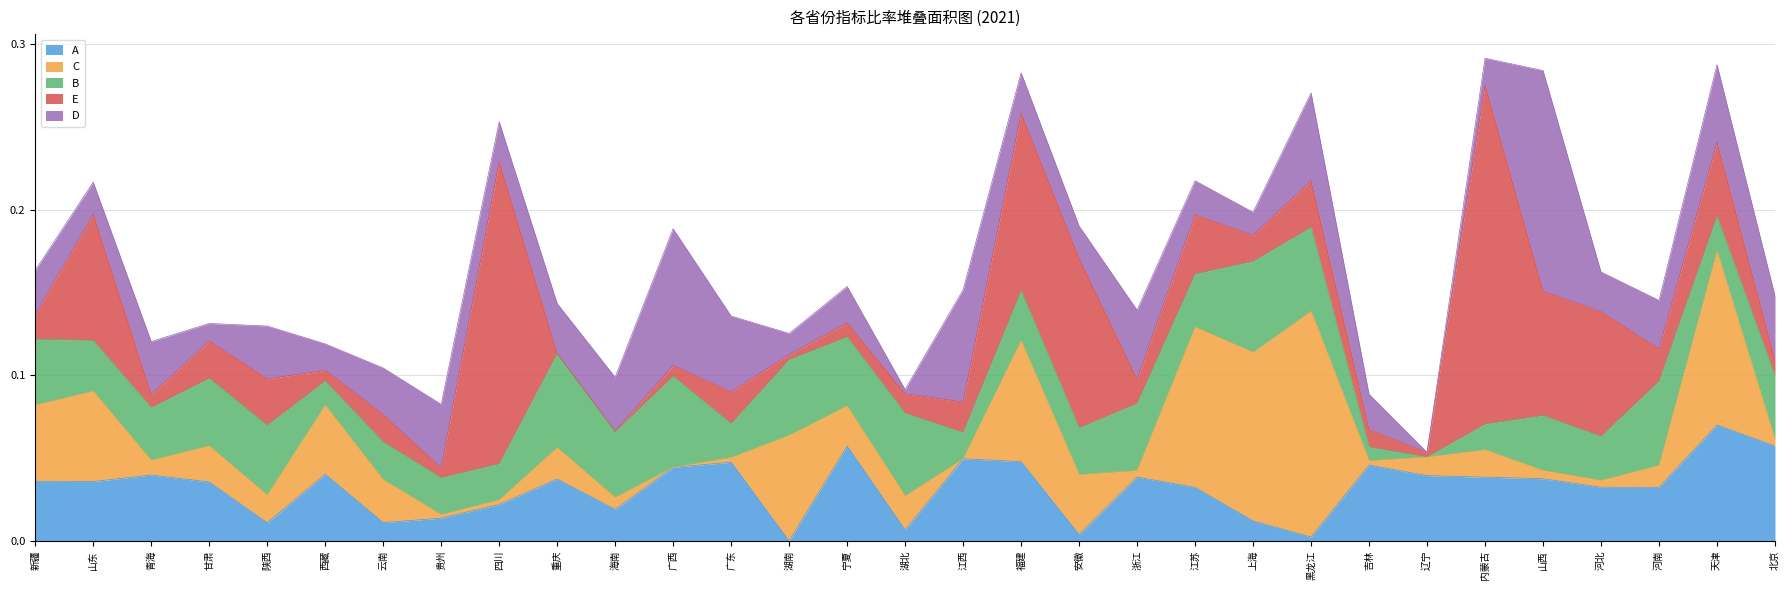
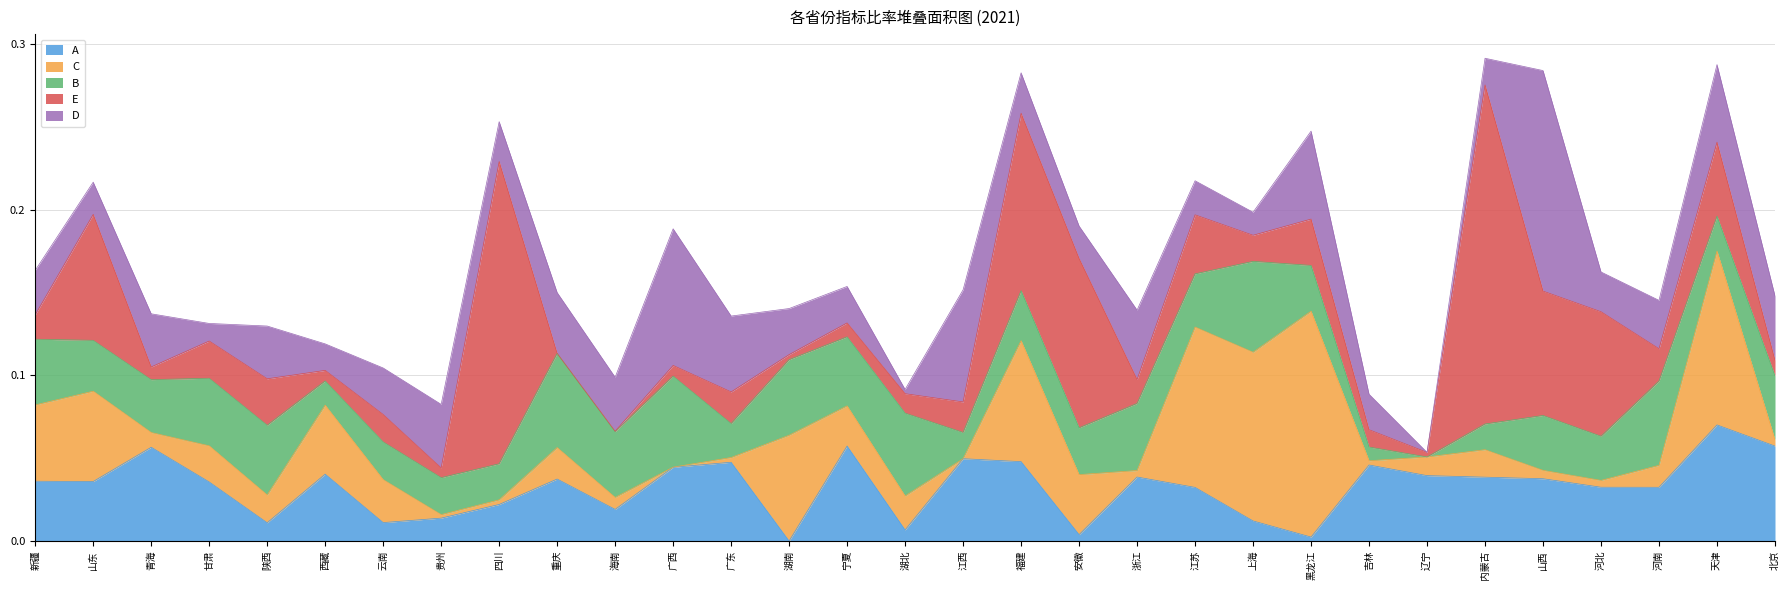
  {
    "A": {
      "新疆": 0.036,
      "山东": 0.036,
-     "青海": 0.040,
+     "青海": 0.057,
      "甘肃": 0.036,
      "陕西": 0.011,
      "西藏": 0.040,
      "云南": 0.011,
      "贵州": 0.014,
      "四川": 0.022,
      "重庆": 0.037,
      "海南": 0.019,
      "广东": 0.048,
      "湖南": 0.000,
      "宁夏": 0.057,
      "湖北": 0.007,
      "福建": 0.048,
      "安徽": 0.004,
      "浙江": 0.039,
      "江苏": 0.032,
      "上海": 0.012,
      "黑龙江": 0.002,
      "吉林": 0.046,
      "辽宁": 0.040,
      "内蒙古": 0.039,
      "山西": 0.038,
      "河北": 0.032,
      "河南": 0.032,
      "天津": 0.070,
      "北京": 0.057
    },
    "C": {
      "新疆": 0.046,
      "山东": 0.055,
      "青海": 0.009,
      "甘肃": 0.022,
      "陕西": 0.017,
      "西藏": 0.042,
      "云南": 0.026,
      "贵州": 0.002,
      "四川": 0.003,
      "重庆": 0.019,
      "海南": 0.007,
      "广东": 0.003,
      "湖南": 0.064,
      "宁夏": 0.024,
      "湖北": 0.021,
      "福建": 0.073,
      "安徽": 0.036,
      "浙江": 0.004,
      "江苏": 0.097,
      "上海": 0.102,
      "黑龙江": 0.136,
      "吉林": 0.003,
      "内蒙古": 0.017,
      "山西": 0.005,
      "河北": 0.004,
      "河南": 0.013,
      "天津": 0.105,
      "北京": 0.004
    },
    "B": {
      "新疆": 0.040,
      "山东": 0.031,
      "青海": 0.032,
      "甘肃": 0.041,
      "陕西": 0.042,
      "西藏": 0.015,
      "云南": 0.023,
      "贵州": 0.022,
      "四川": 0.022,
      "广西": 0.055,
      "广东": 0.021,
      "湖南": 0.046,
      "宁夏": 0.042,
      "湖北": 0.050,
      "江西": 0.016,
      "福建": 0.030,
      "安徽": 0.028,
      "浙江": 0.041,
      "江苏": 0.032,
      "上海": 0.055,
-     "黑龙江": 0.051,
+     "黑龙江": 0.028,
      "吉林": 0.008,
      "内蒙古": 0.016,
      "山西": 0.033,
      "河北": 0.027,
      "河南": 0.051,
      "天津": 0.021,
      "北京": 0.039
    },
    "E": {
      "新疆": 0.015,
      "山东": 0.076,
      "青海": 0.008,
      "甘肃": 0.022,
      "陕西": 0.028,
      "西藏": 0.006,
      "云南": 0.017,
      "贵州": 0.006,
      "四川": 0.183,
      "广西": 0.006,
      "广东": 0.019,
      "湖南": 0.003,
      "宁夏": 0.008,
      "湖北": 0.012,
      "江西": 0.018,
      "福建": 0.107,
      "安徽": 0.102,
      "浙江": 0.014,
      "江苏": 0.036,
      "上海": 0.016,
      "黑龙江": 0.028,
      "吉林": 0.010,
      "内蒙古": 0.205,
      "山西": 0.075,
      "河北": 0.075,
      "河南": 0.020,
      "天津": 0.045,
      "北京": 0.009
    },
    "D": {
      "新疆": 0.027,
      "山东": 0.019,
      "青海": 0.032,
      "甘肃": 0.011,
      "陕西": 0.032,
      "西藏": 0.016,
      "云南": 0.028,
      "贵州": 0.038,
      "四川": 0.024,
-     "重庆": 0.030,
+     "重庆": 0.037,
      "海南": 0.033,
      "广西": 0.083,
      "广东": 0.046,
-     "湖南": 0.013,
+     "湖南": 0.028,
      "宁夏": 0.022,
      "湖北": 0.003,
      "江西": 0.068,
      "福建": 0.024,
      "安徽": 0.020,
      "浙江": 0.042,
      "江苏": 0.021,
      "上海": 0.014,
      "黑龙江": 0.053,
      "吉林": 0.021,
      "内蒙古": 0.016,
      "山西": 0.133,
      "河北": 0.024,
      "河南": 0.029,
      "天津": 0.047,
      "北京": 0.039
    }
  }
